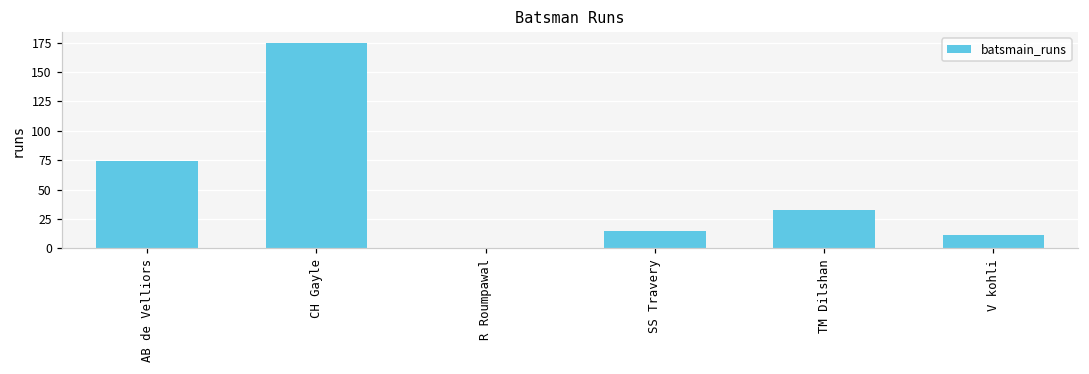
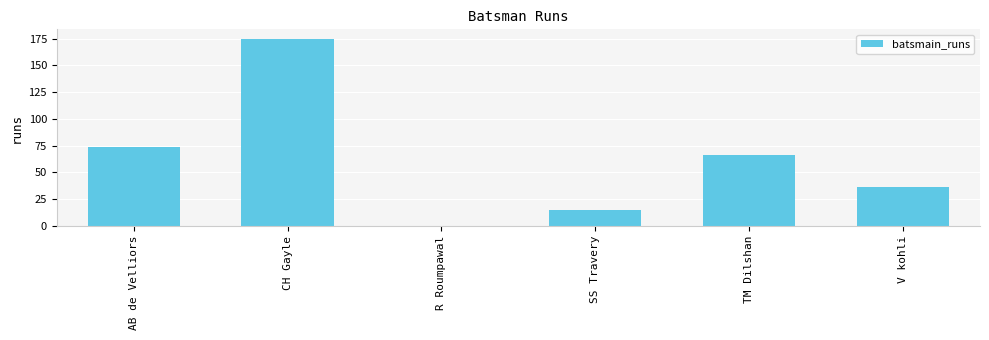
  {
    "AB de Velliors": 74,
    "CH Gayle": 175,
    "R Roumpawal": 0,
    "SS Travery": 15,
-   "TM Dilshan": 33,
-   "V kohli": 11
+   "TM Dilshan": 66,
+   "V kohli": 36
  }
